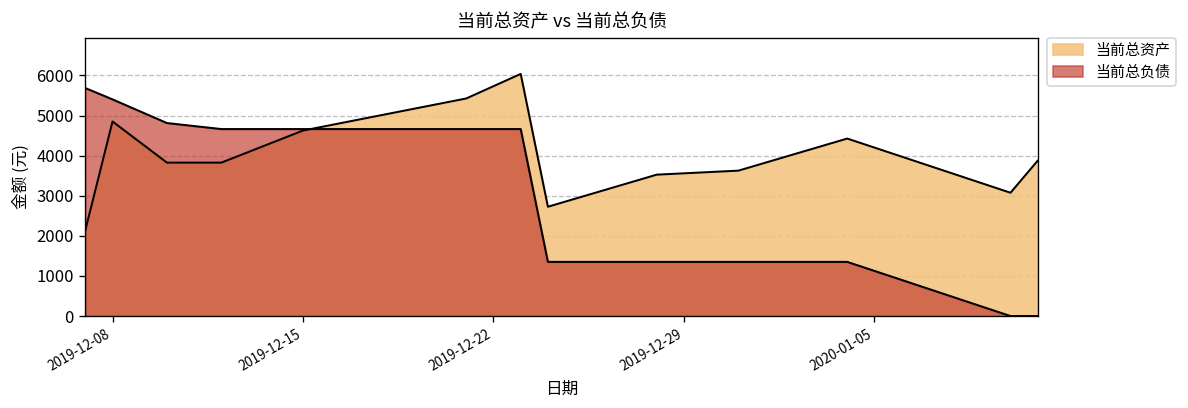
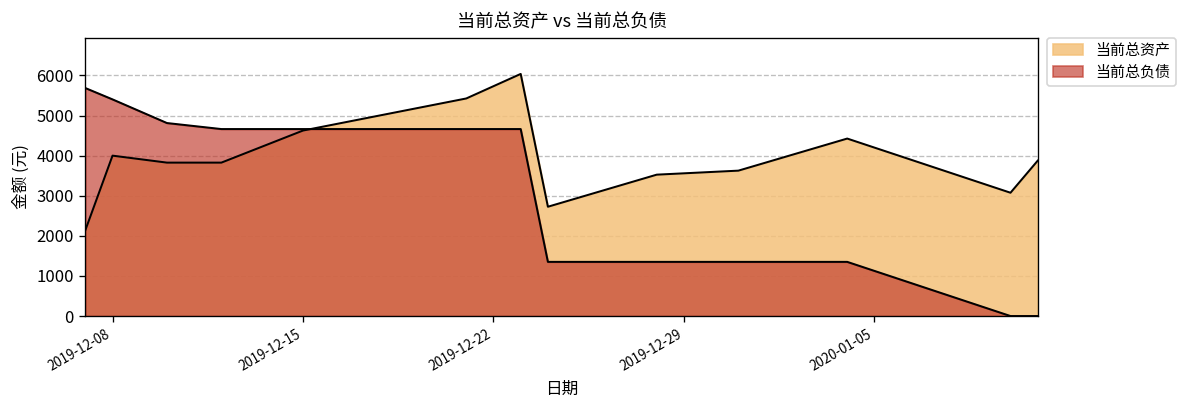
  {
    "当前总资产": {
-     "2019-12-08": 4900
+     "2019-12-08": 4000
    },
    "当前总负债": {
      "2019-12-08": 5400
    }
  }
